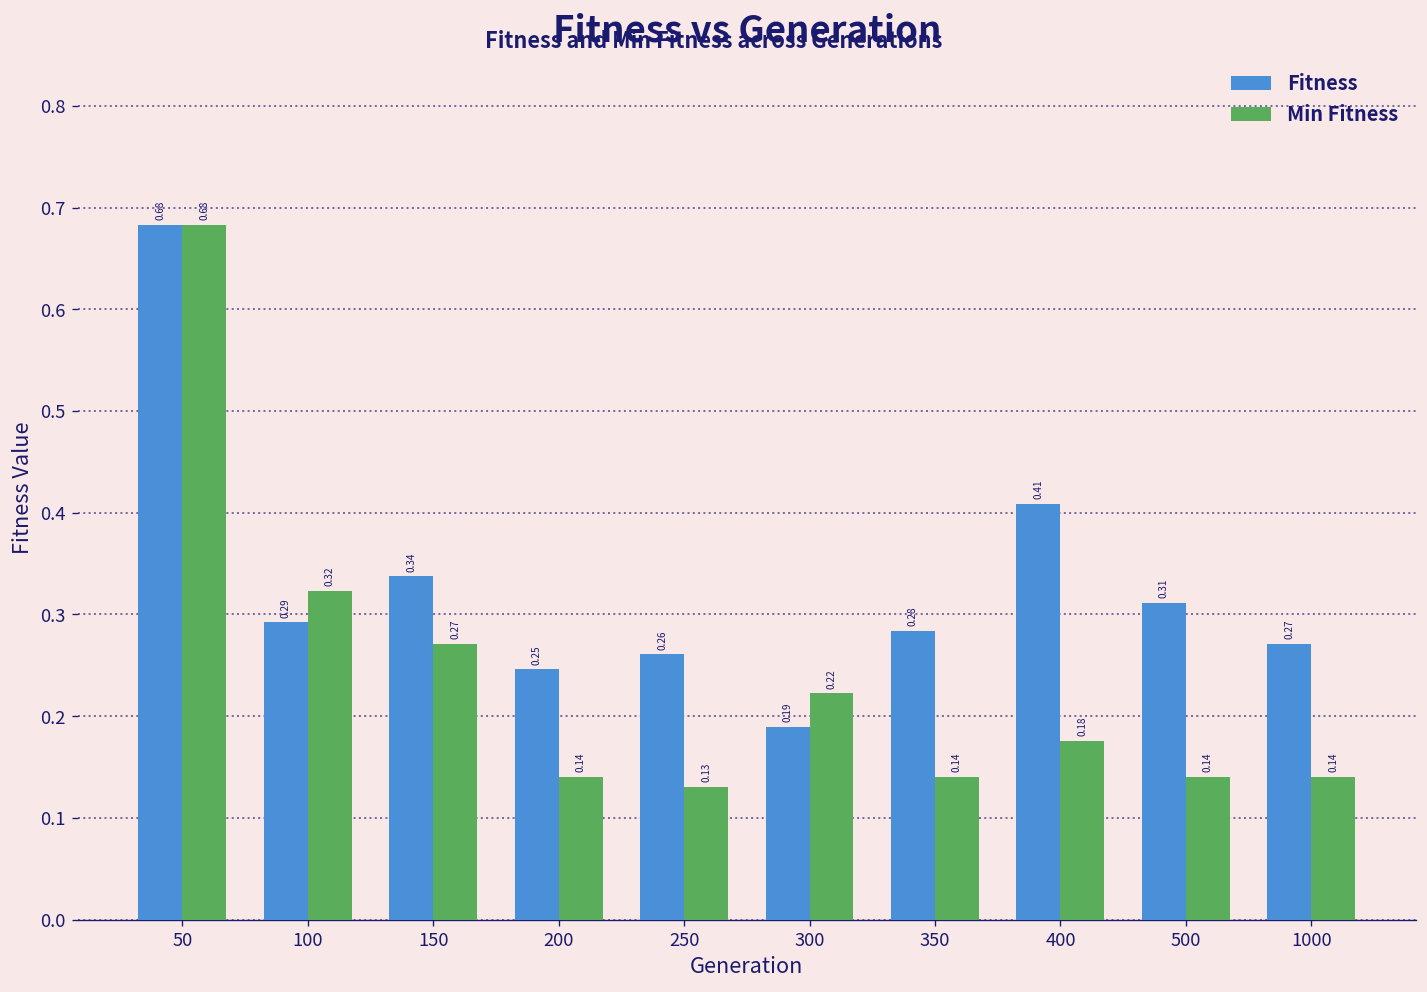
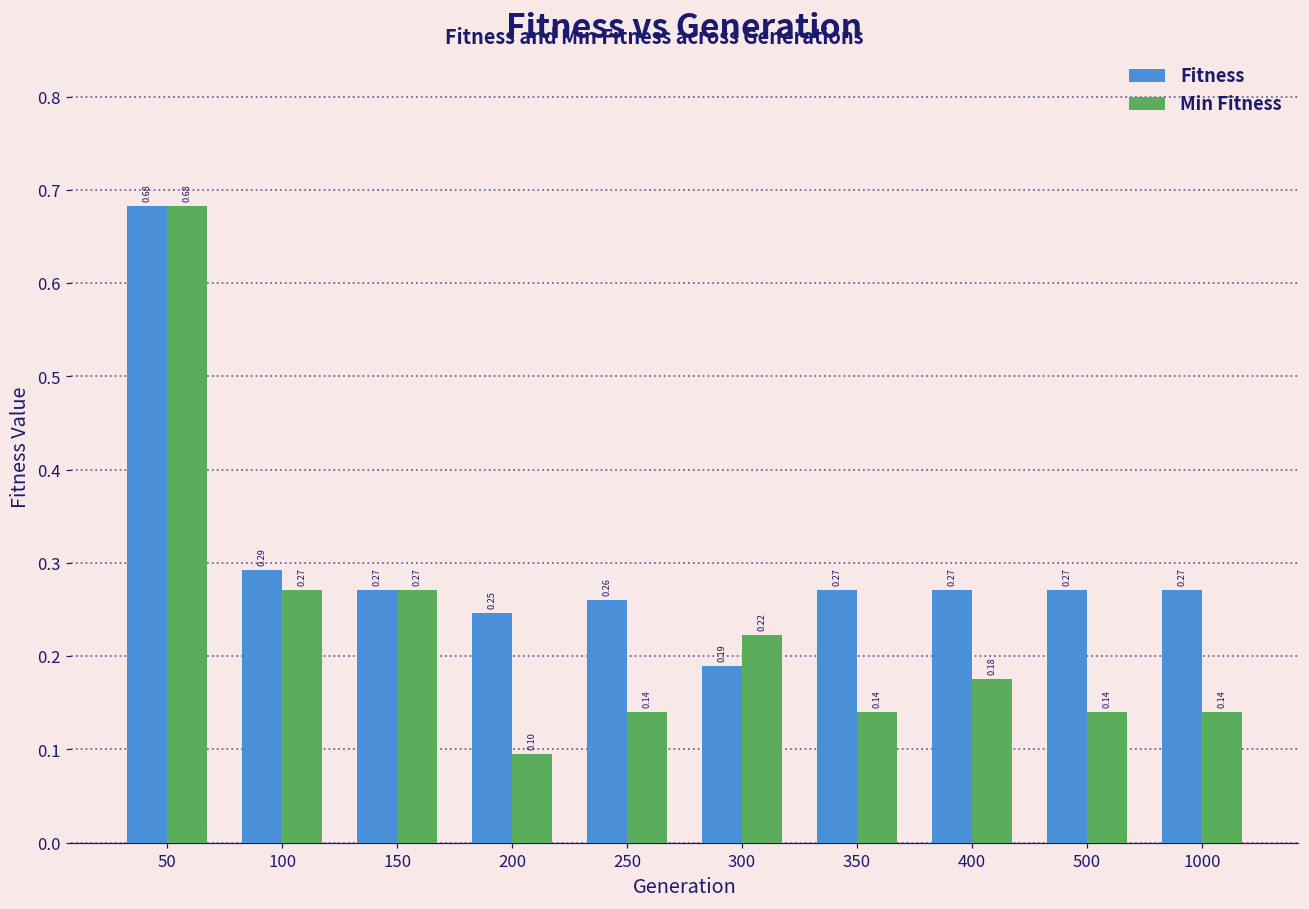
  {
    "Fitness": {
      "50": 0.68,
      "100": 0.29,
-     "150": 0.34,
+     "150": 0.27,
      "200": 0.25,
      "250": 0.26,
      "300": 0.19,
-     "350": 0.28,
-     "400": 0.41,
-     "500": 0.31,
+     "350": 0.27,
+     "400": 0.27,
+     "500": 0.27,
      "1000": 0.27
    },
    "Min Fitness": {
      "50": 0.68,
-     "100": 0.32,
+     "100": 0.27,
      "150": 0.27,
-     "200": 0.14,
-     "250": 0.13,
+     "200": 0.10,
+     "250": 0.14,
      "300": 0.22,
      "350": 0.14,
      "400": 0.18,
      "500": 0.14,
      "1000": 0.14
    }
  }
